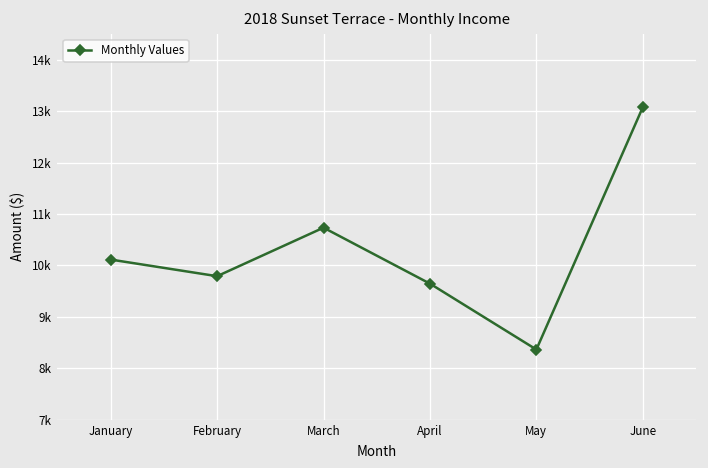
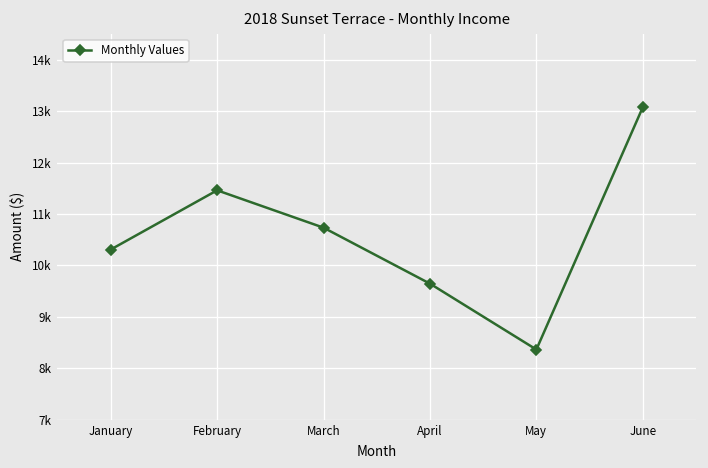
  {
-   "January": 10100,
-   "February": 9800,
+   "January": 10300,
+   "February": 11500,
    "March": 10700,
    "April": 9600,
    "May": 8400,
    "June": 13100
  }
